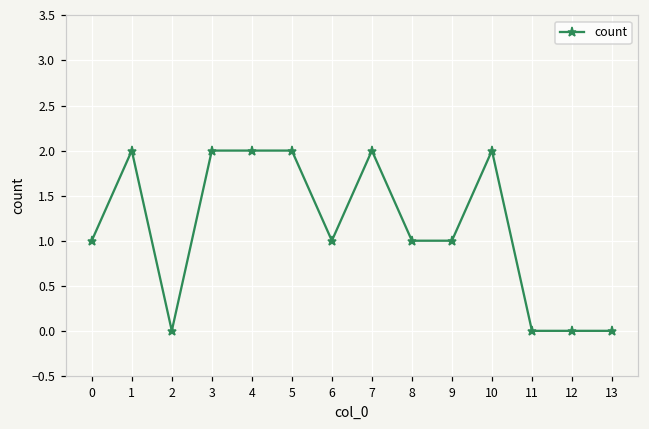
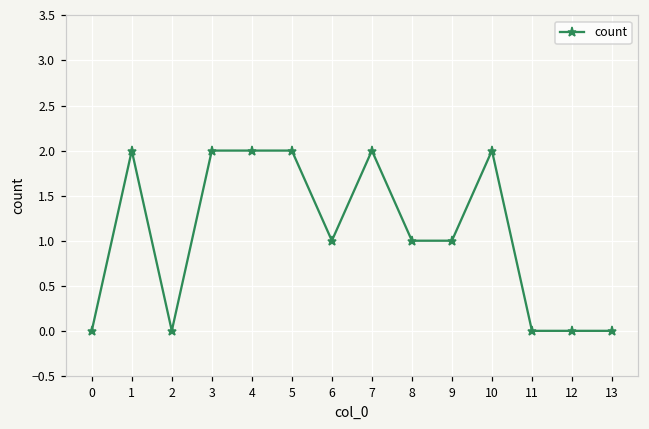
  {
-   "0": 1,
+   "0": 0,
    "1": 2,
    "2": 0,
    "3": 2,
    "4": 2,
    "5": 2,
    "6": 1,
    "7": 2,
    "8": 1,
    "9": 1,
    "10": 2,
    "11": 0,
    "12": 0,
    "13": 0
  }
